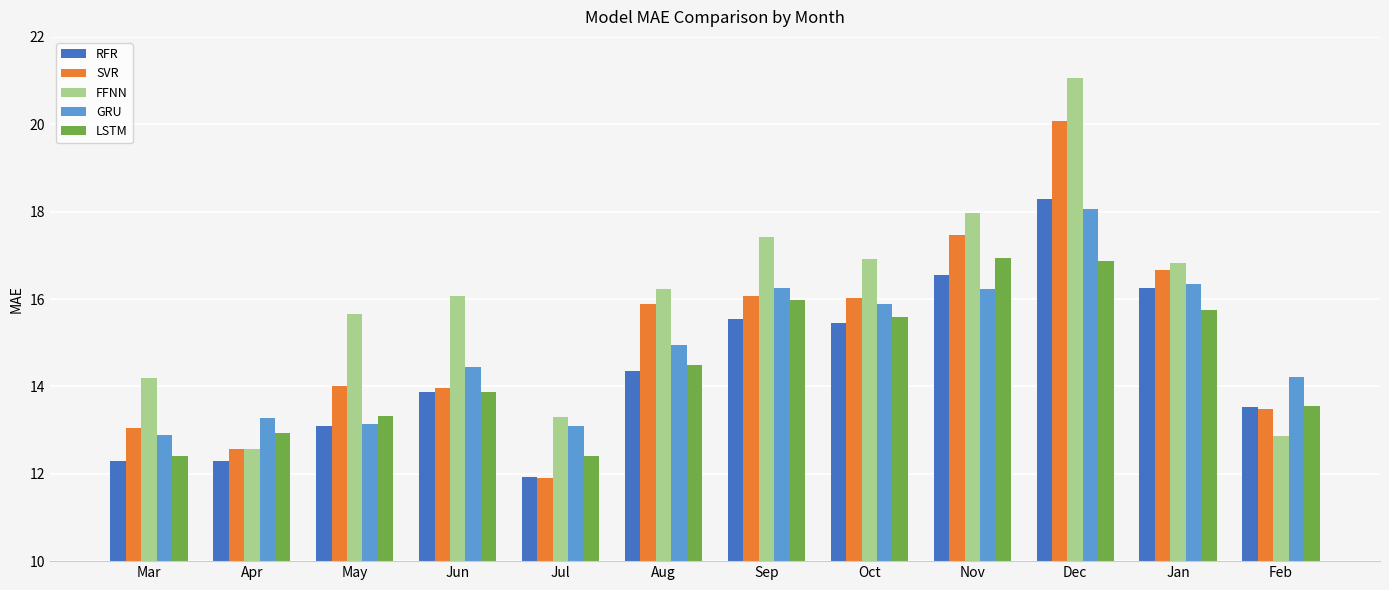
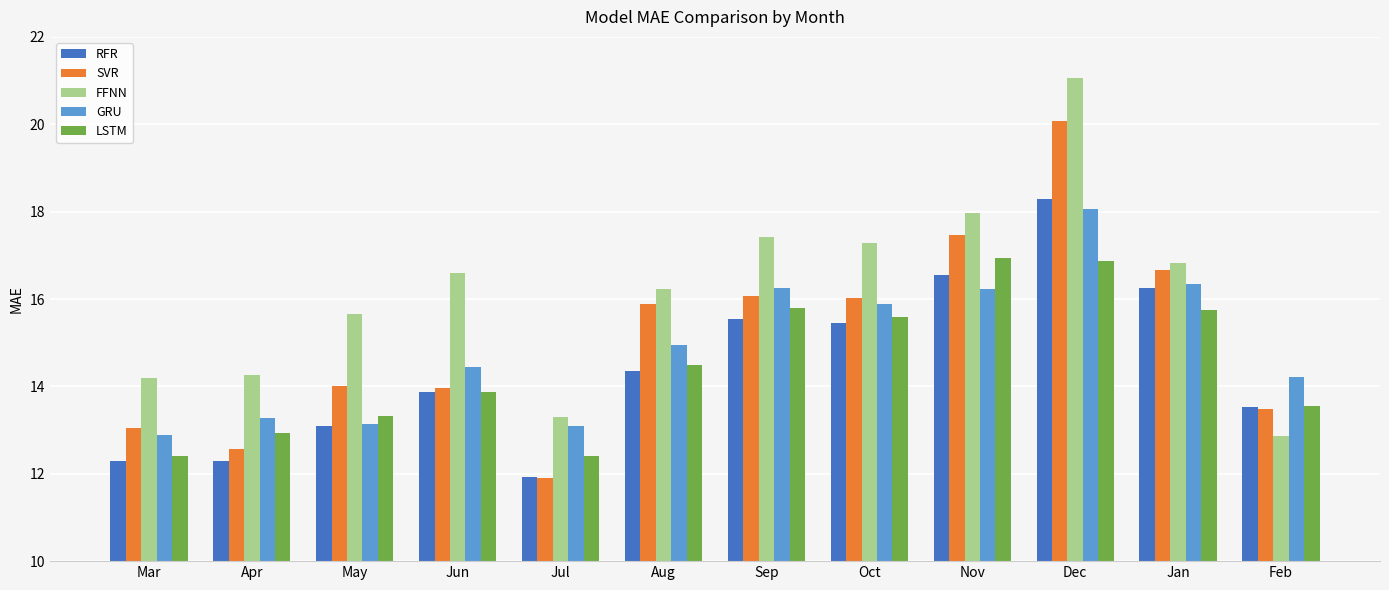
  {
    "SVR": {
      "Mar": 13.0,
      "Apr": 12.6,
      "May": 14.0,
      "Jun": 14.0,
      "Jul": 11.9,
      "Aug": 15.9,
      "Sep": 16.1,
      "Oct": 16.0,
      "Nov": 17.5,
      "Dec": 20.1,
      "Jan": 16.7,
      "Feb": 13.5
    },
    "FFNN": {
      "Mar": 14.2,
-     "Apr": 12.6,
+     "Apr": 14.3,
      "May": 15.7,
-     "Jun": 16.1,
+     "Jun": 16.6,
      "Jul": 13.3,
      "Aug": 16.2,
      "Sep": 17.4,
-     "Oct": 16.9,
+     "Oct": 17.3,
      "Nov": 18.0,
      "Dec": 21.1,
      "Jan": 16.8,
      "Feb": 12.9
    },
    "LSTM": {
      "Mar": 12.4,
      "Apr": 12.9,
      "May": 13.3,
      "Jun": 13.9,
      "Jul": 12.4,
      "Aug": 14.5,
-     "Sep": 16.0,
+     "Sep": 15.8,
      "Oct": 15.6,
      "Nov": 16.9,
      "Dec": 16.9,
      "Jan": 15.8,
      "Feb": 13.6
    }
  }
